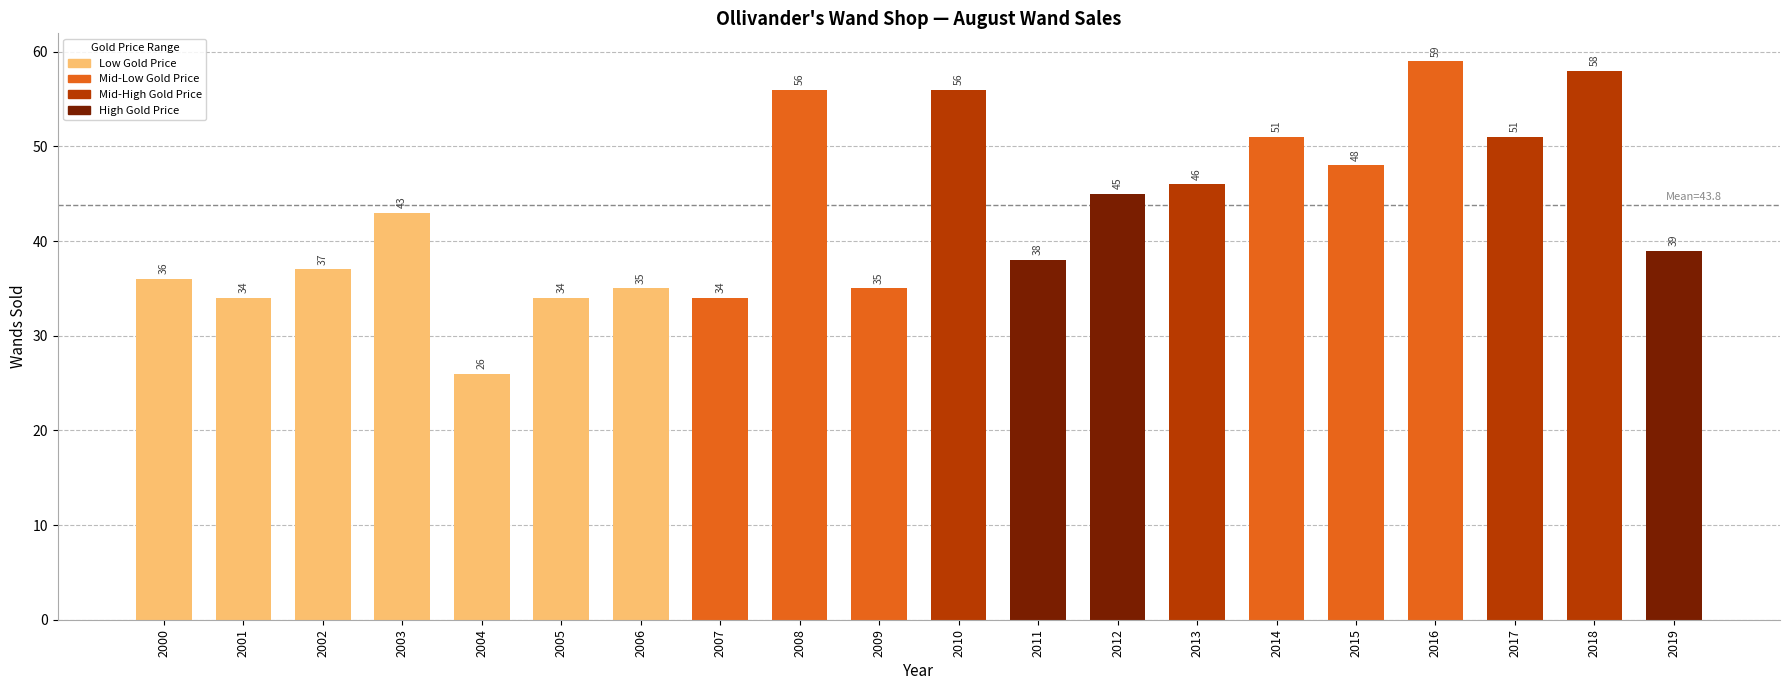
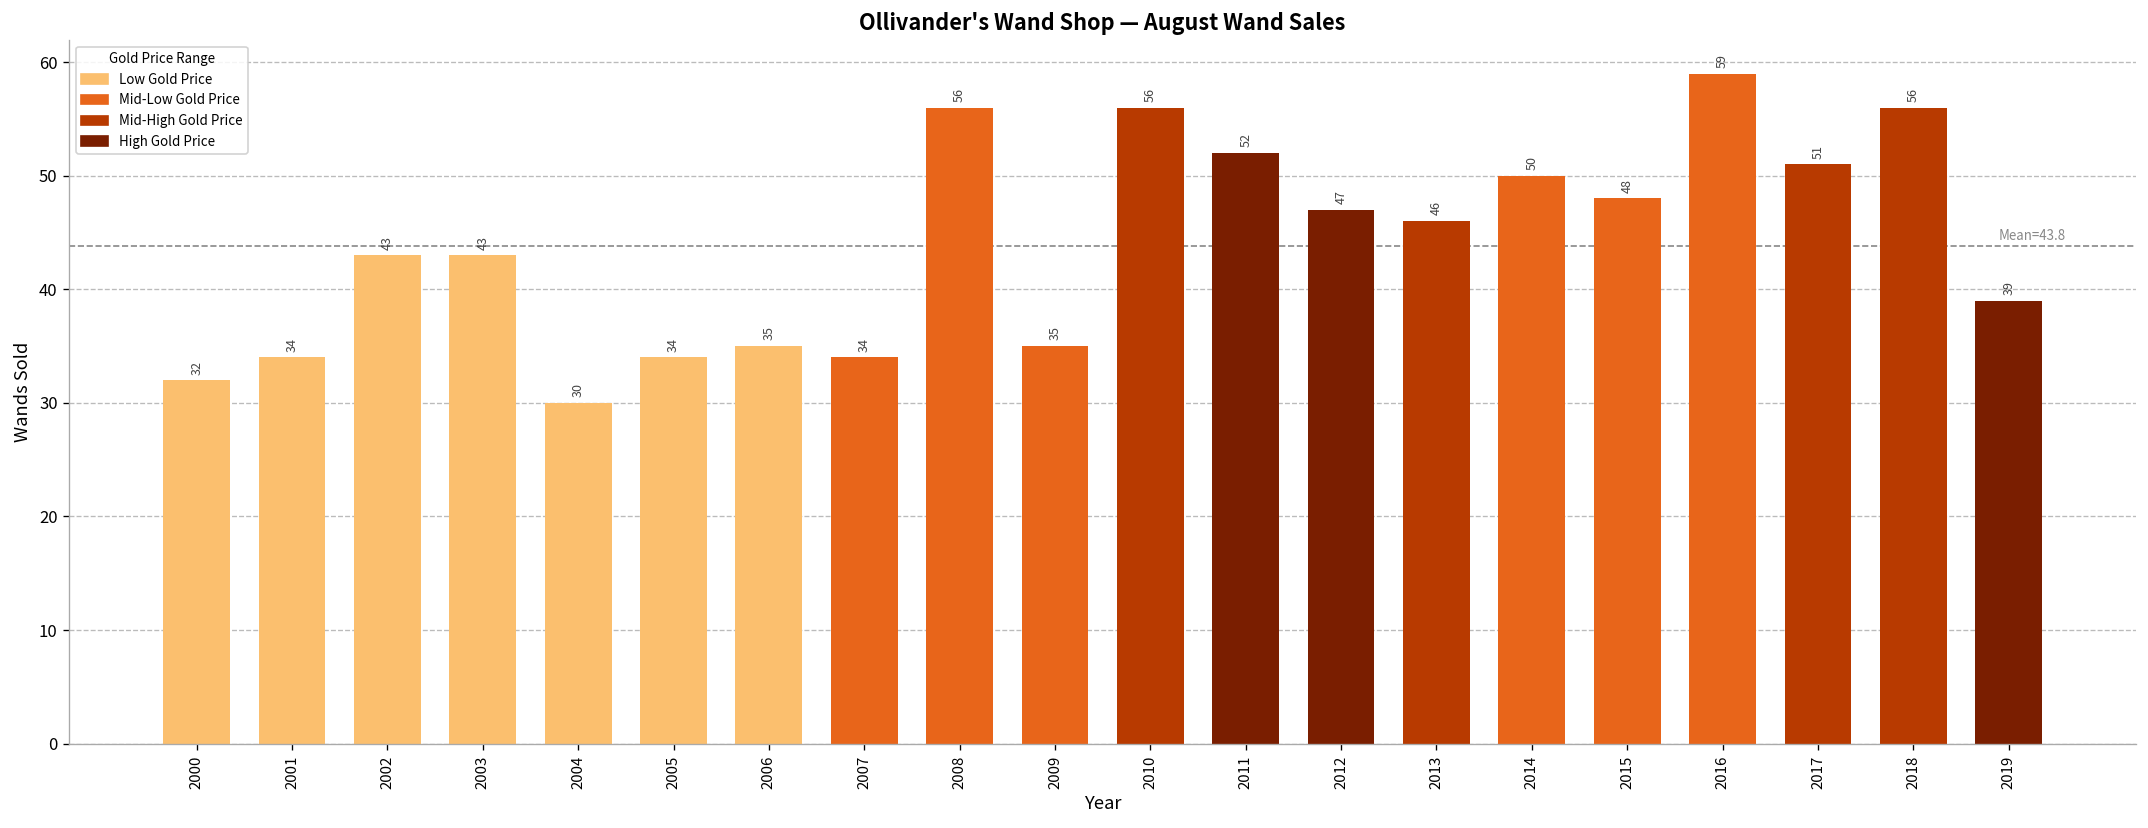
  {
-   "2000": 36,
+   "2000": 32,
    "2001": 34,
-   "2002": 37,
+   "2002": 43,
    "2003": 43,
-   "2004": 26,
+   "2004": 30,
    "2005": 34,
    "2006": 35,
    "2007": 34,
    "2008": 56,
    "2009": 35,
    "2010": 56,
-   "2011": 38,
-   "2012": 45,
+   "2011": 52,
+   "2012": 47,
    "2013": 46,
-   "2014": 51,
+   "2014": 50,
    "2015": 48,
    "2016": 59,
    "2017": 51,
-   "2018": 58,
+   "2018": 56,
    "2019": 39
  }
